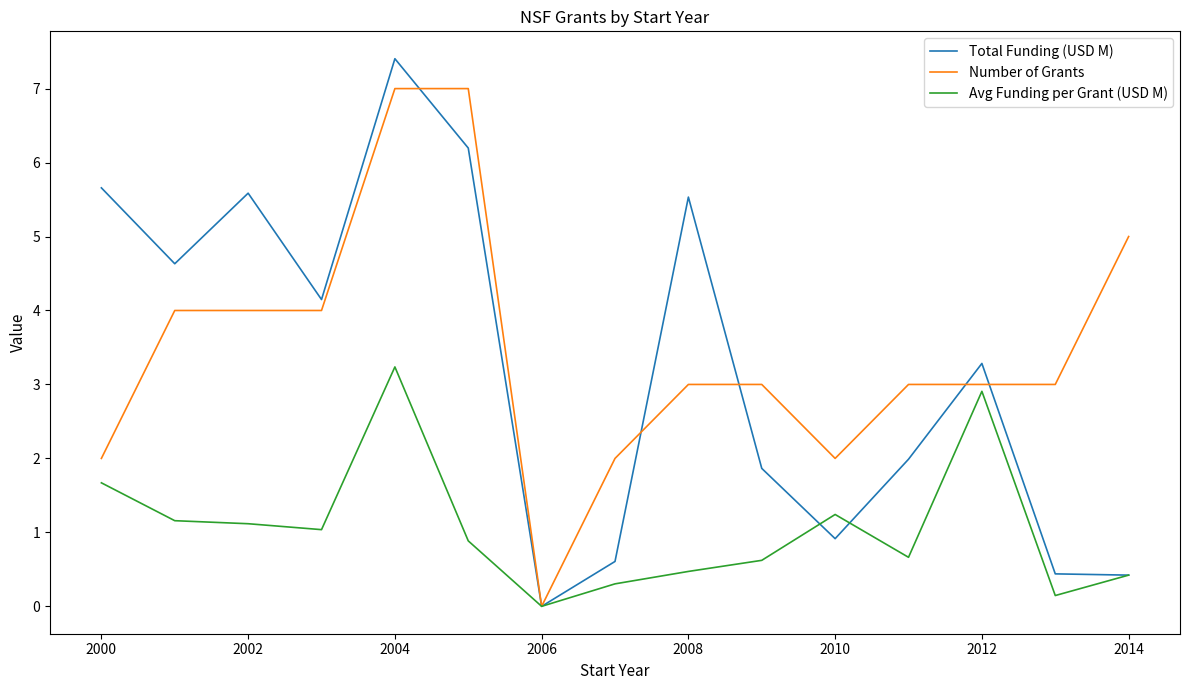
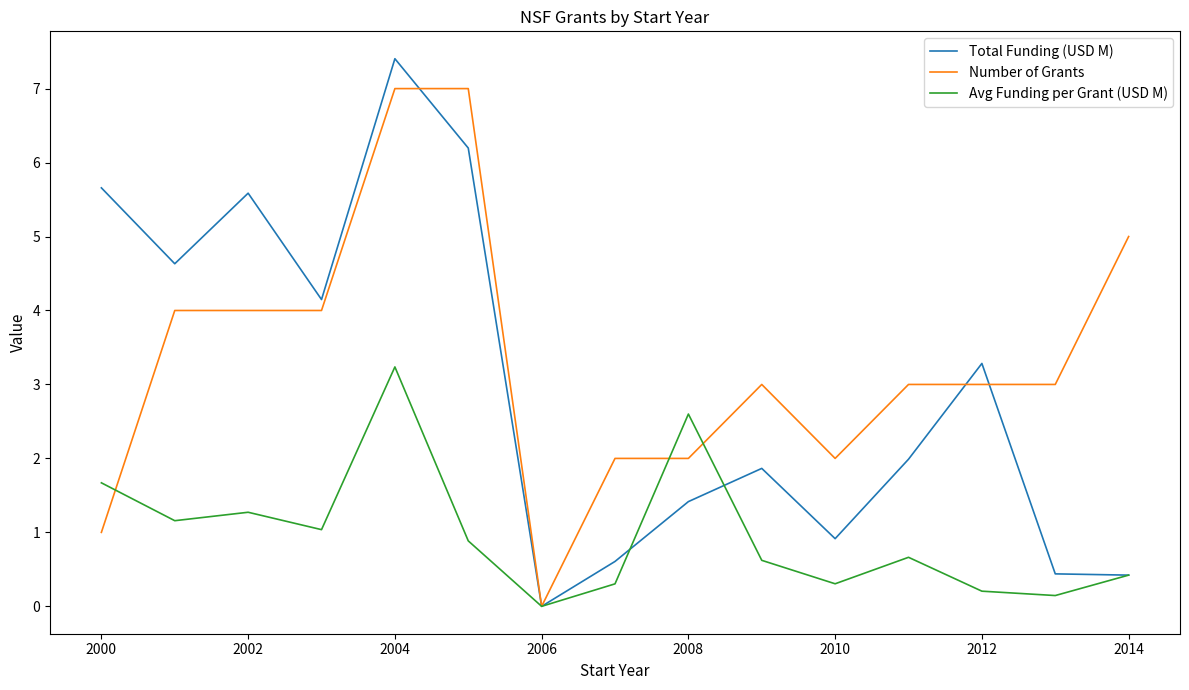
  {
    "Total Funding (USD M)": {
      "2000": 5.7,
      "2002": 5.6,
      "2004": 7.4,
-     "2008": 5.5,
+     "2008": 1.4,
      "2010": 0.9,
      "2012": 3.3
    },
    "Number of Grants": {
-     "2000": 2,
+     "2000": 1,
      "2002": 4,
      "2004": 7,
-     "2008": 3,
+     "2008": 2,
      "2010": 2,
      "2012": 3,
      "2014": 5
    },
    "Avg Funding per Grant (USD M)": {
      "2000": 1.7,
-     "2002": 1.1,
+     "2002": 1.3,
      "2004": 3.2,
-     "2008": 0.5,
-     "2010": 1.2,
-     "2012": 2.9
+     "2008": 2.6,
+     "2010": 0.3,
+     "2012": 0.2
    }
  }
